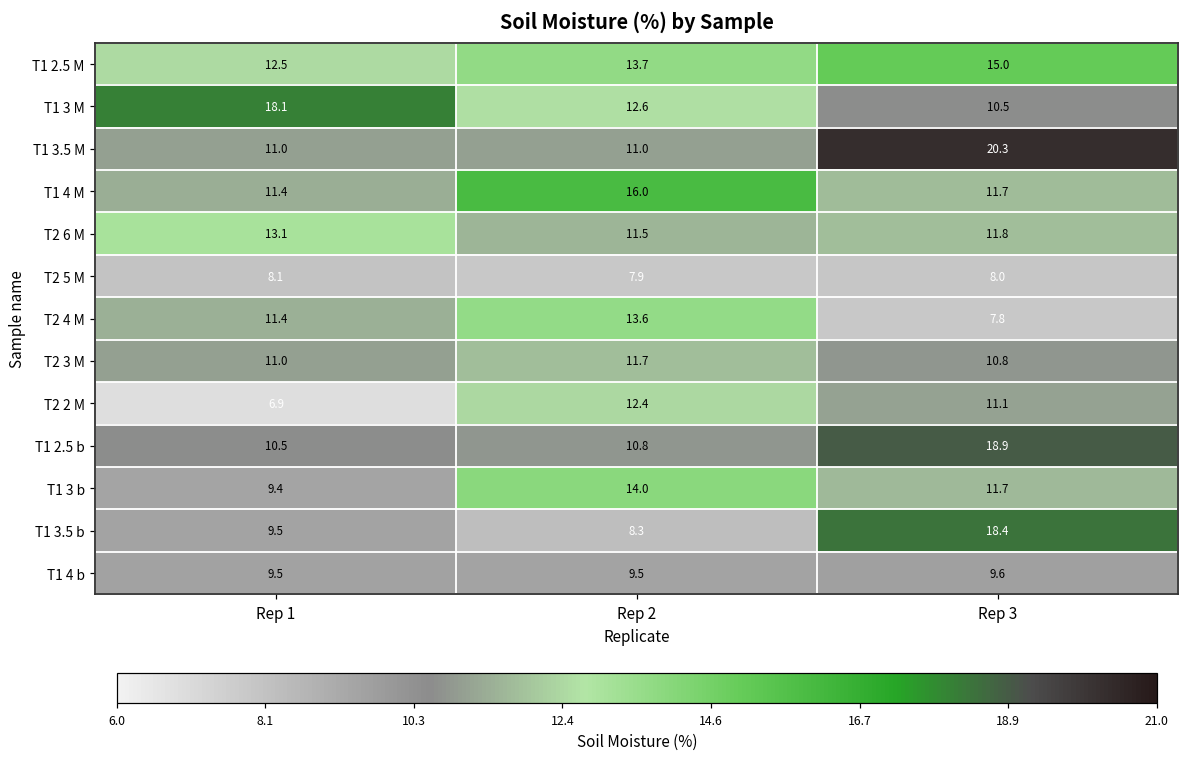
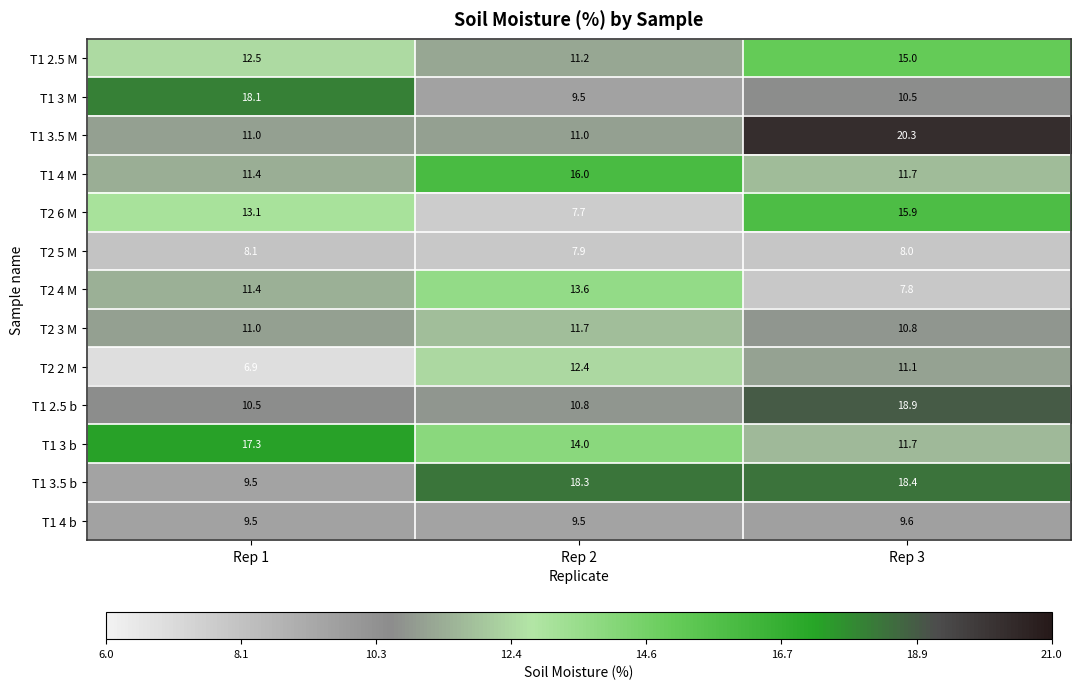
  {
    "T1 2.5 M": {
      "Rep 1": 12.5,
-     "Rep 2": 13.7,
+     "Rep 2": 11.2,
      "Rep 3": 15.0
    },
    "T1 3 M": {
      "Rep 1": 18.1,
-     "Rep 2": 12.6,
+     "Rep 2": 9.5,
      "Rep 3": 10.5
    },
    "T1 3.5 M": {
      "Rep 1": 11.0,
      "Rep 2": 11.0,
      "Rep 3": 20.3
    },
    "T1 4 M": {
      "Rep 1": 11.4,
      "Rep 2": 16.0,
      "Rep 3": 11.7
    },
    "T2 6 M": {
      "Rep 1": 13.1,
-     "Rep 2": 11.5,
-     "Rep 3": 11.8
+     "Rep 2": 7.7,
+     "Rep 3": 15.9
    },
    "T2 5 M": {
      "Rep 1": 8.1,
      "Rep 2": 7.9,
      "Rep 3": 8.0
    },
    "T2 4 M": {
      "Rep 1": 11.4,
      "Rep 2": 13.6,
      "Rep 3": 7.8
    },
    "T2 3 M": {
      "Rep 1": 11.0,
      "Rep 2": 11.7,
      "Rep 3": 10.8
    },
    "T2 2 M": {
      "Rep 2": 12.4,
      "Rep 3": 11.1
    },
    "T1 2.5 b": {
      "Rep 1": 10.5,
      "Rep 2": 10.8,
      "Rep 3": 18.9
    },
    "T1 3 b": {
-     "Rep 1": 9.4,
+     "Rep 1": 17.3,
      "Rep 2": 14.0,
      "Rep 3": 11.7
    },
    "T1 3.5 b": {
      "Rep 1": 9.5,
-     "Rep 2": 8.3,
+     "Rep 2": 18.3,
      "Rep 3": 18.4
    },
    "T1 4 b": {
      "Rep 1": 9.5,
      "Rep 2": 9.5,
      "Rep 3": 9.6
    }
  }
